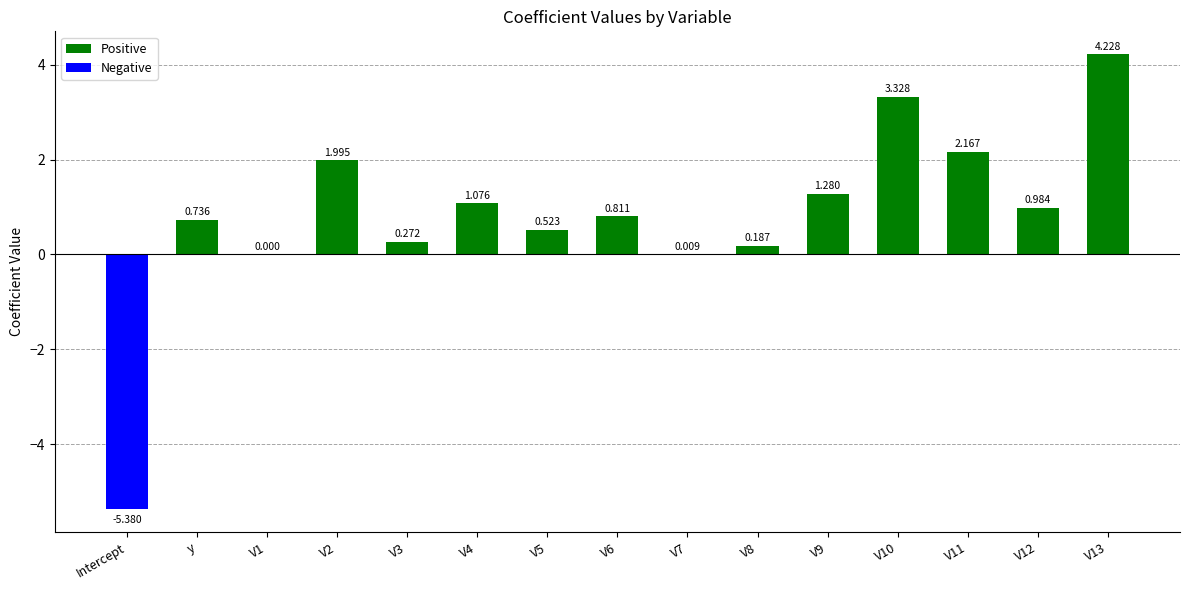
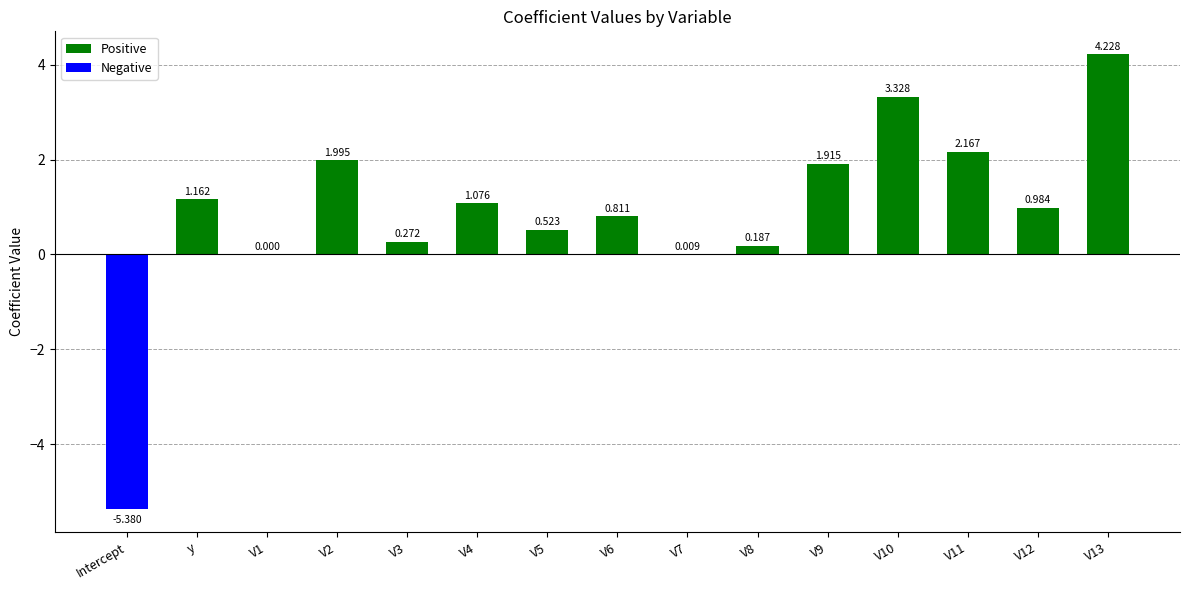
  {
    "Intercept": -5.380,
-   "y": 0.736,
+   "y": 1.162,
    "V1": 0.000,
    "V2": 1.995,
    "V3": 0.272,
    "V4": 1.076,
    "V5": 0.523,
    "V6": 0.811,
    "V7": 0.009,
    "V8": 0.187,
-   "V9": 1.280,
+   "V9": 1.915,
    "V10": 3.328,
    "V11": 2.167,
    "V12": 0.984,
    "V13": 4.228
  }
